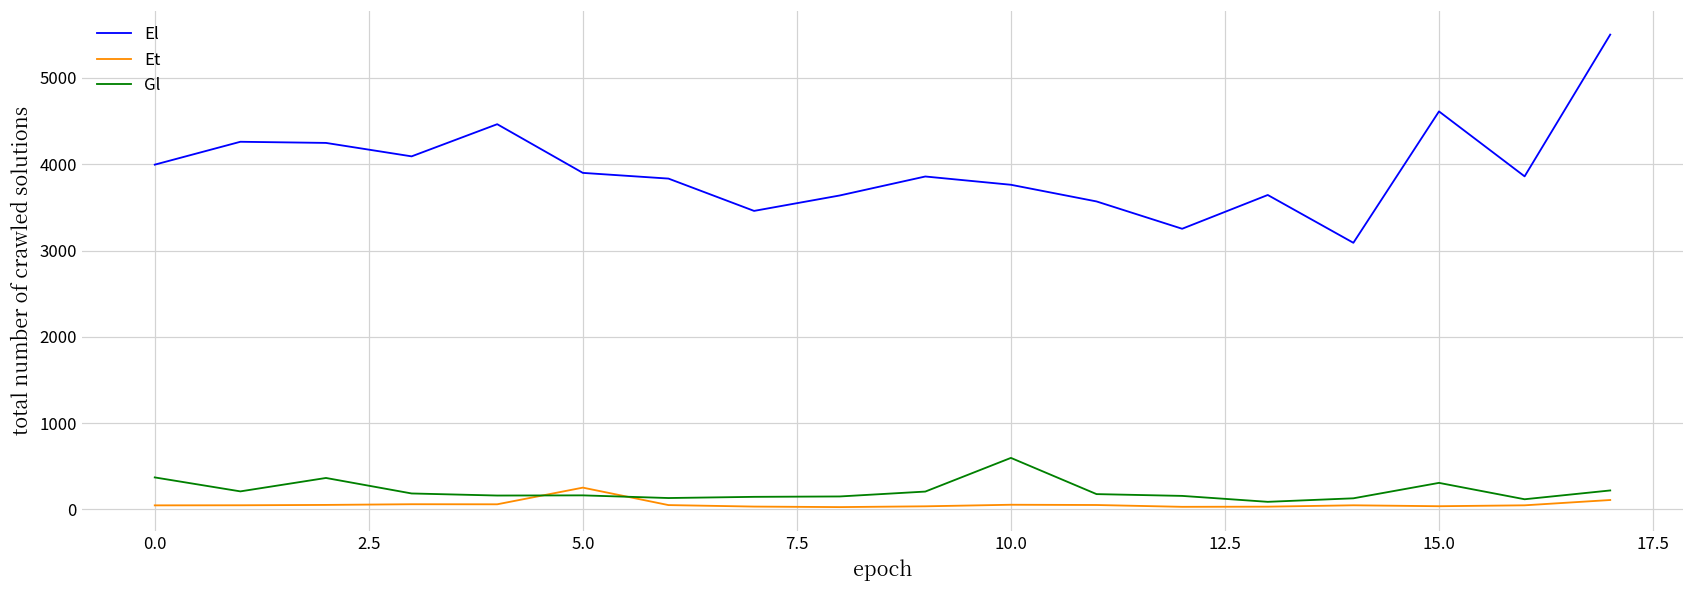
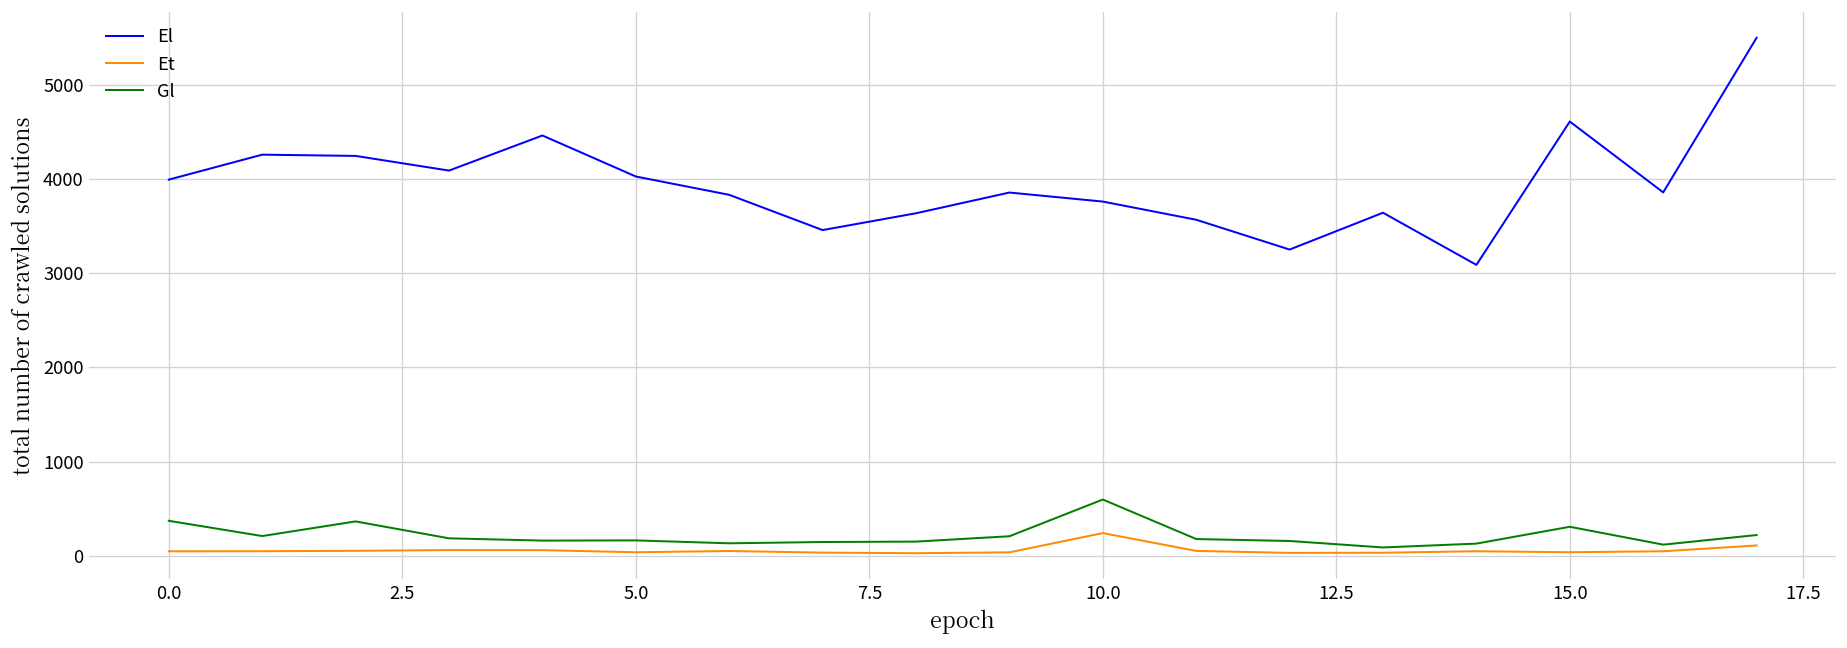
  {
    "El": {
      "0.0": 4000,
-     "5.0": 3900,
+     "5.0": 4000,
      "10.0": 3800,
      "15.0": 4600
    },
    "Et": {
      "0.0": 0,
-     "5.0": 300,
-     "10.0": 100,
+     "5.0": 0,
+     "10.0": 200,
      "15.0": 0
    },
    "Gl": {
      "0.0": 400,
      "5.0": 200,
      "10.0": 600,
      "15.0": 300
    }
  }
